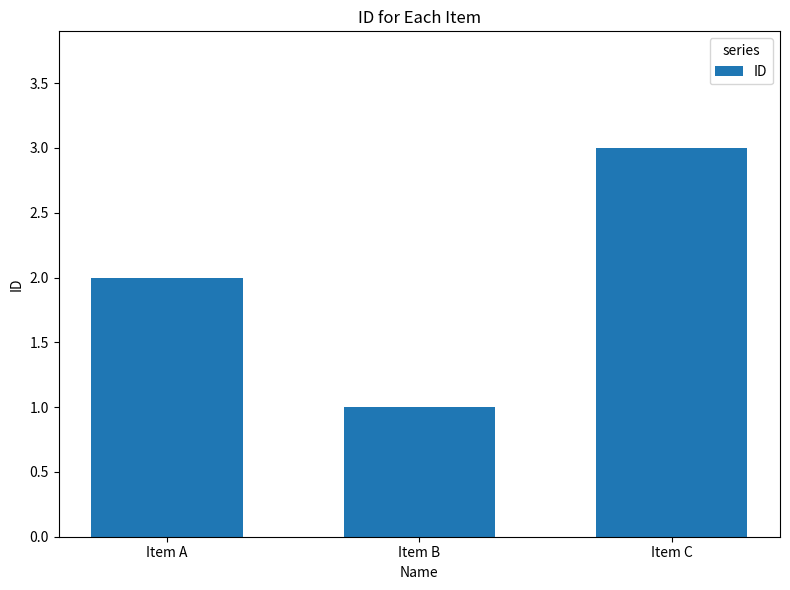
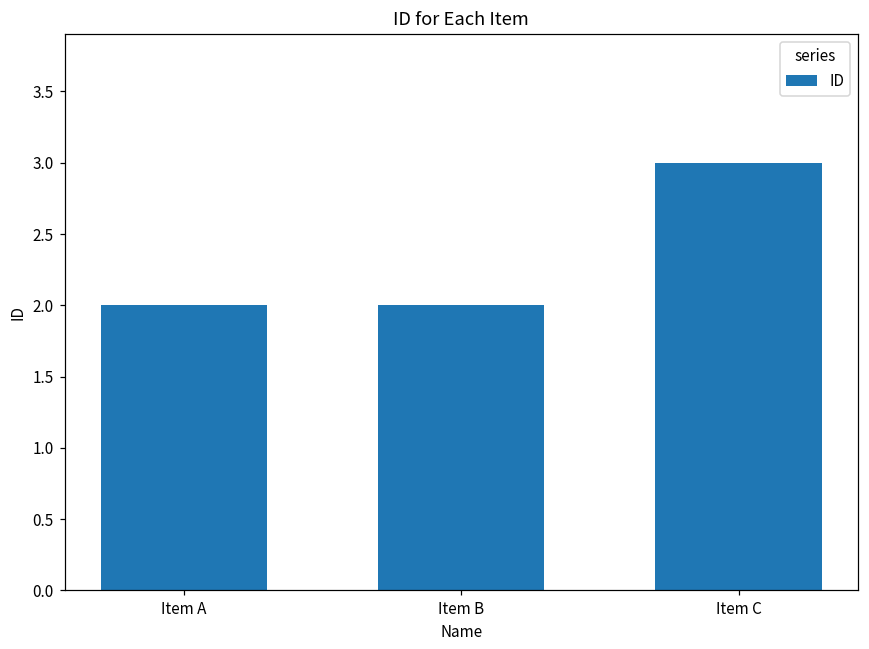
  {
    "Item A": 2,
-   "Item B": 1,
+   "Item B": 2,
    "Item C": 3
  }
